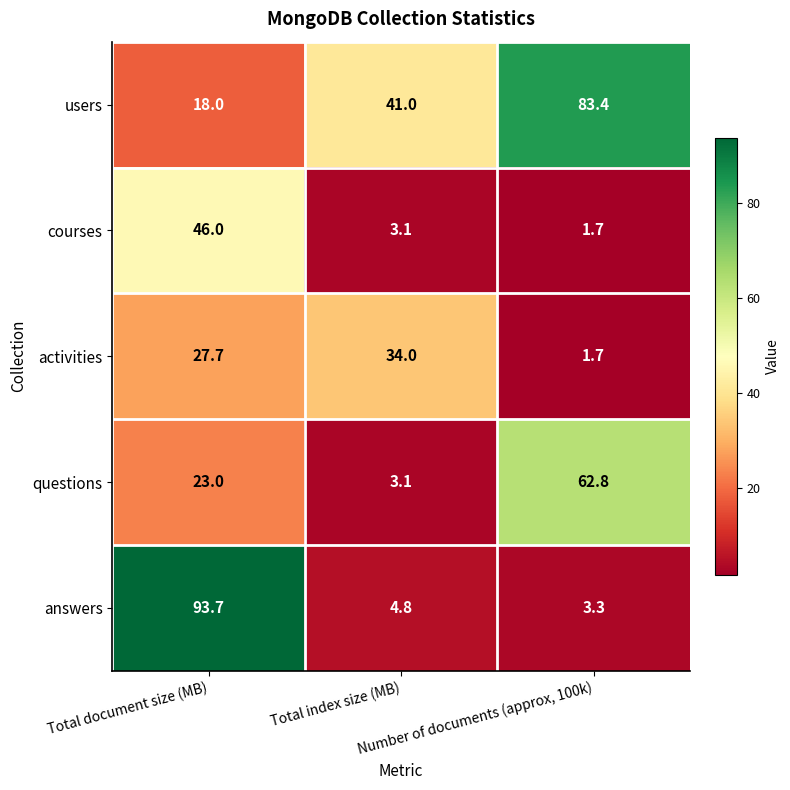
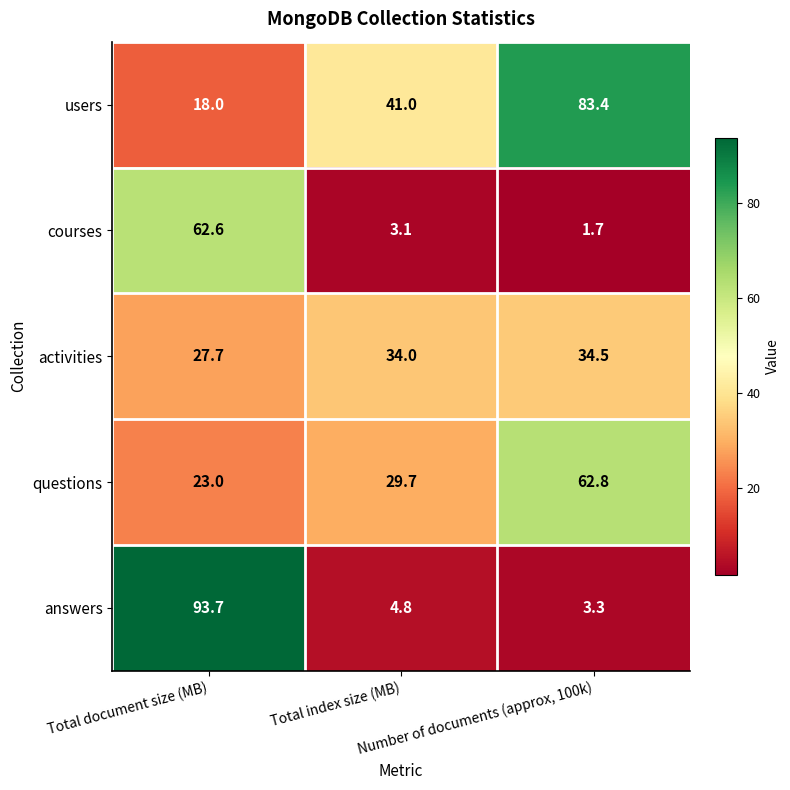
  {
    "users": {
      "Total document size (MB)": 18.0,
      "Total index size (MB)": 41.0,
      "Number of documents (approx, 100k)": 83.4
    },
    "courses": {
-     "Total document size (MB)": 46.0,
+     "Total document size (MB)": 62.6,
      "Total index size (MB)": 3.1,
      "Number of documents (approx, 100k)": 1.7
    },
    "activities": {
      "Total document size (MB)": 27.7,
      "Total index size (MB)": 34.0,
-     "Number of documents (approx, 100k)": 1.7
+     "Number of documents (approx, 100k)": 34.5
    },
    "questions": {
      "Total document size (MB)": 23.0,
-     "Total index size (MB)": 3.1,
+     "Total index size (MB)": 29.7,
      "Number of documents (approx, 100k)": 62.8
    },
    "answers": {
      "Total document size (MB)": 93.7,
      "Total index size (MB)": 4.8,
      "Number of documents (approx, 100k)": 3.3
    }
  }
